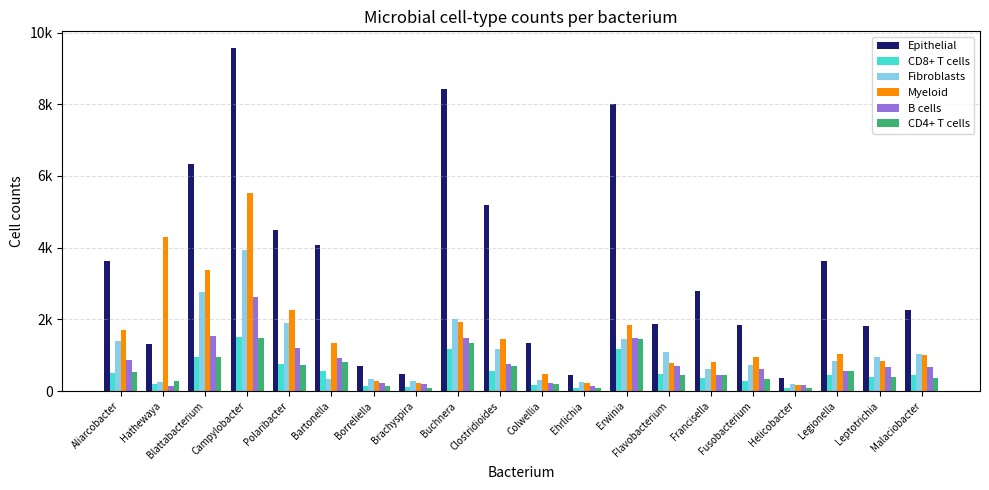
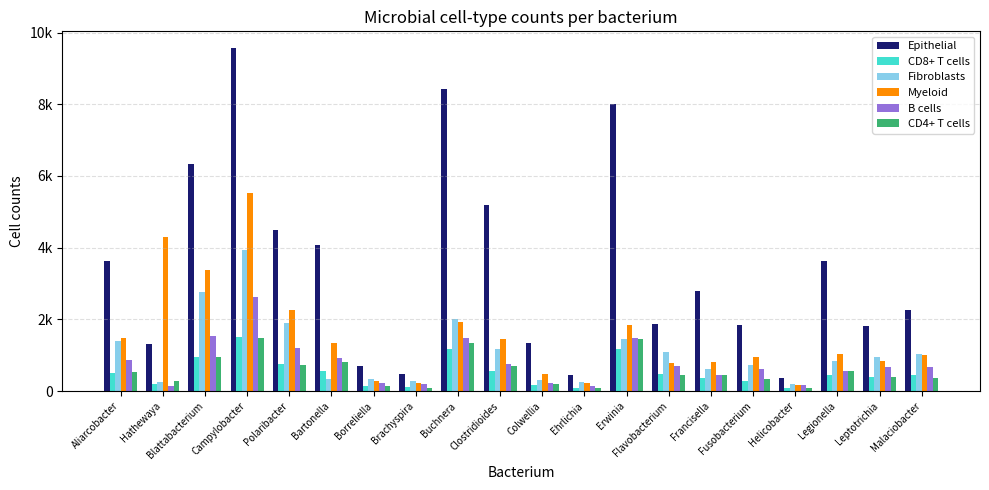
  {
    "Epithelial": {
      "Aliarcobacter": 3600,
      "Hathewaya": 1300,
      "Blattabacterium": 6300,
      "Campylobacter": 9600,
      "Polaribacter": 4500,
      "Bartonella": 4100,
      "Borreliella": 700,
      "Brachyspira": 500,
      "Buchnera": 8400,
      "Clostridioides": 5200,
      "Colwellia": 1300,
      "Ehrlichia": 500,
      "Erwinia": 8000,
      "Flavobacterium": 1900,
      "Francisella": 2800,
      "Fusobacterium": 1800,
      "Helicobacter": 400,
      "Legionella": 3600,
      "Leptotrichia": 1800,
      "Malaciobacter": 2300
    },
    "CD8+ T cells": {
      "Aliarcobacter": 500,
      "Hathewaya": 200,
      "Blattabacterium": 1000,
      "Campylobacter": 1500,
      "Polaribacter": 800,
      "Bartonella": 600,
      "Borreliella": 100,
      "Brachyspira": 100,
      "Buchnera": 1200,
      "Clostridioides": 600,
      "Colwellia": 200,
      "Ehrlichia": 100,
      "Erwinia": 1200,
      "Flavobacterium": 500,
      "Francisella": 400,
      "Fusobacterium": 300,
      "Helicobacter": 100,
      "Legionella": 400,
      "Leptotrichia": 400,
      "Malaciobacter": 400
    },
    "Fibroblasts": {
      "Aliarcobacter": 1400,
      "Hathewaya": 300,
      "Blattabacterium": 2800,
      "Campylobacter": 3900,
      "Polaribacter": 1900,
      "Bartonella": 300,
      "Borreliella": 300,
      "Brachyspira": 300,
      "Buchnera": 2000,
      "Clostridioides": 1200,
      "Colwellia": 300,
      "Ehrlichia": 200,
      "Erwinia": 1400,
      "Flavobacterium": 1100,
      "Francisella": 600,
      "Fusobacterium": 700,
      "Helicobacter": 200,
      "Legionella": 800,
      "Leptotrichia": 900,
      "Malaciobacter": 1000
    },
    "Myeloid": {
-     "Aliarcobacter": 1700,
+     "Aliarcobacter": 1500,
      "Hathewaya": 4300,
      "Blattabacterium": 3400,
      "Campylobacter": 5500,
      "Polaribacter": 2300,
      "Bartonella": 1300,
      "Borreliella": 300,
      "Brachyspira": 200,
      "Buchnera": 1900,
      "Clostridioides": 1500,
      "Colwellia": 500,
      "Ehrlichia": 200,
      "Erwinia": 1900,
      "Flavobacterium": 800,
      "Francisella": 800,
      "Fusobacterium": 1000,
      "Helicobacter": 200,
      "Legionella": 1000,
      "Leptotrichia": 800,
      "Malaciobacter": 1000
    },
    "B cells": {
      "Aliarcobacter": 900,
      "Hathewaya": 100,
      "Blattabacterium": 1500,
      "Campylobacter": 2600,
      "Polaribacter": 1200,
      "Bartonella": 900,
      "Borreliella": 200,
      "Brachyspira": 200,
      "Buchnera": 1500,
      "Clostridioides": 800,
      "Colwellia": 200,
      "Ehrlichia": 200,
      "Erwinia": 1500,
      "Flavobacterium": 700,
      "Francisella": 400,
      "Fusobacterium": 600,
      "Helicobacter": 200,
      "Legionella": 600,
      "Leptotrichia": 700,
      "Malaciobacter": 700
    },
    "CD4+ T cells": {
      "Aliarcobacter": 500,
      "Hathewaya": 300,
      "Blattabacterium": 900,
      "Campylobacter": 1500,
      "Polaribacter": 700,
      "Bartonella": 800,
      "Borreliella": 100,
      "Brachyspira": 100,
      "Buchnera": 1300,
      "Clostridioides": 700,
      "Colwellia": 200,
      "Ehrlichia": 100,
      "Erwinia": 1400,
      "Flavobacterium": 400,
      "Francisella": 400,
      "Fusobacterium": 300,
      "Helicobacter": 100,
      "Legionella": 500,
      "Leptotrichia": 400,
      "Malaciobacter": 400
    }
  }
